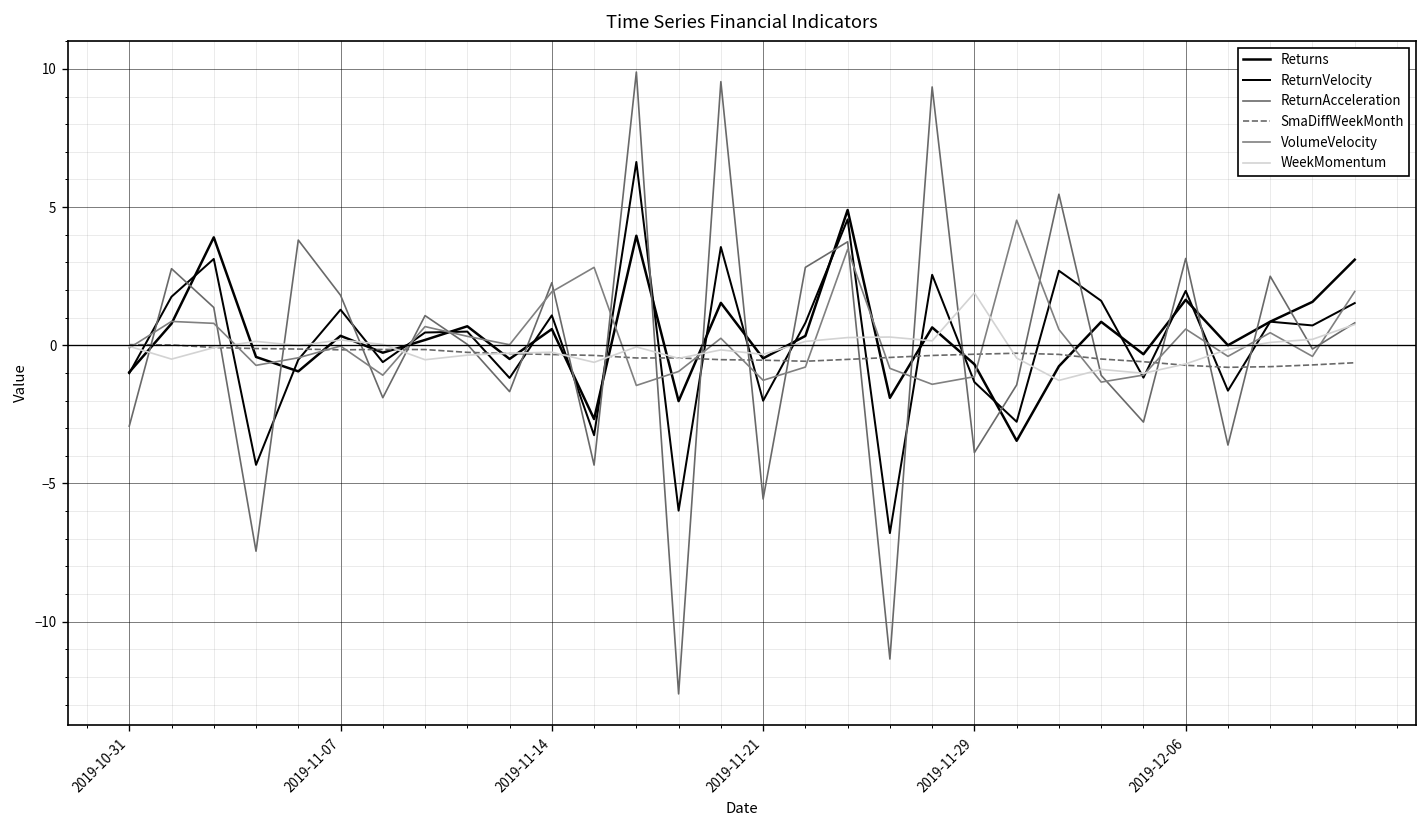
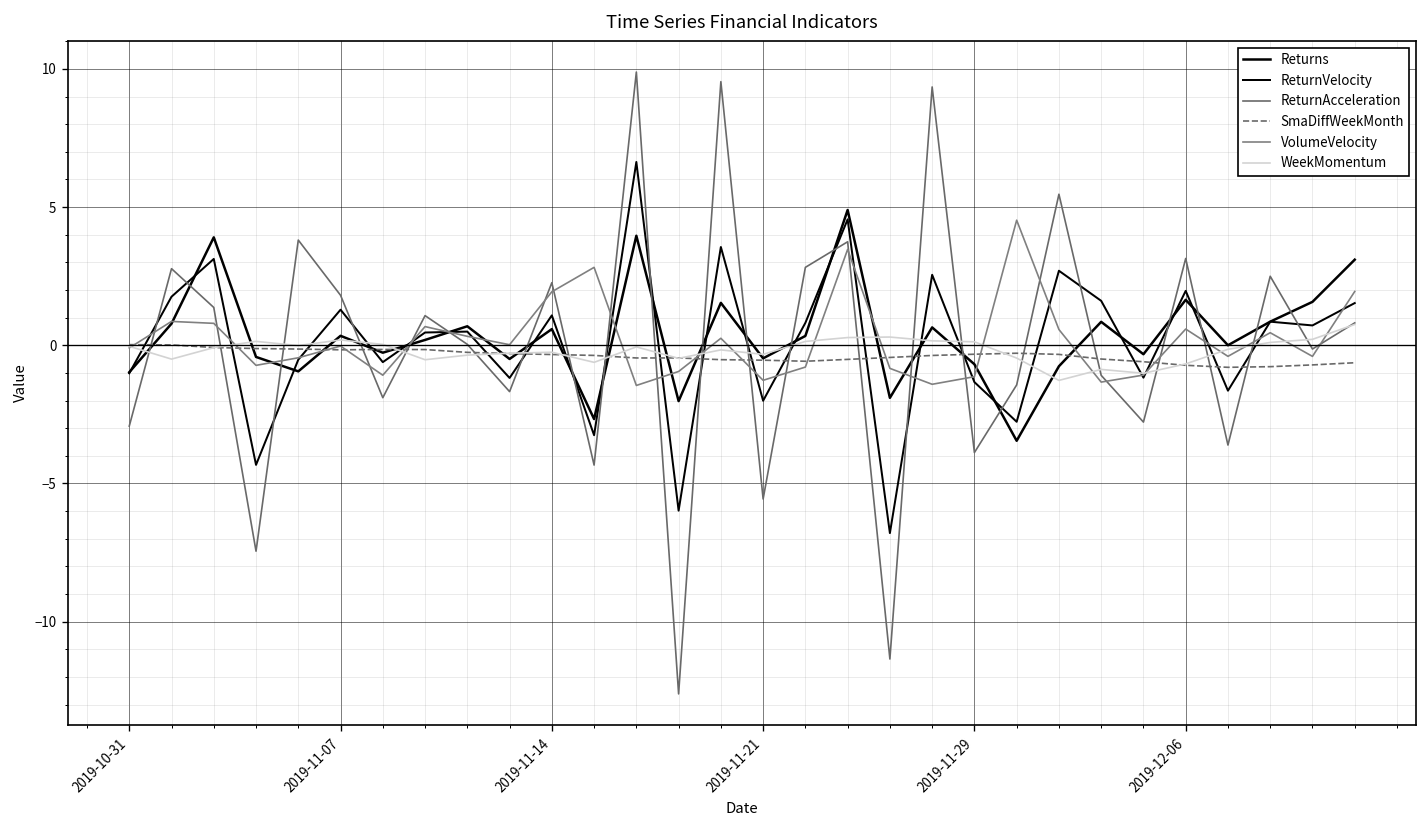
  {
    "WeekMomentum": {
      "2019-11-07": 0.2,
      "2019-11-21": -0.3,
-     "2019-11-29": 1.9
+     "2019-11-29": 0.1
    }
  }
